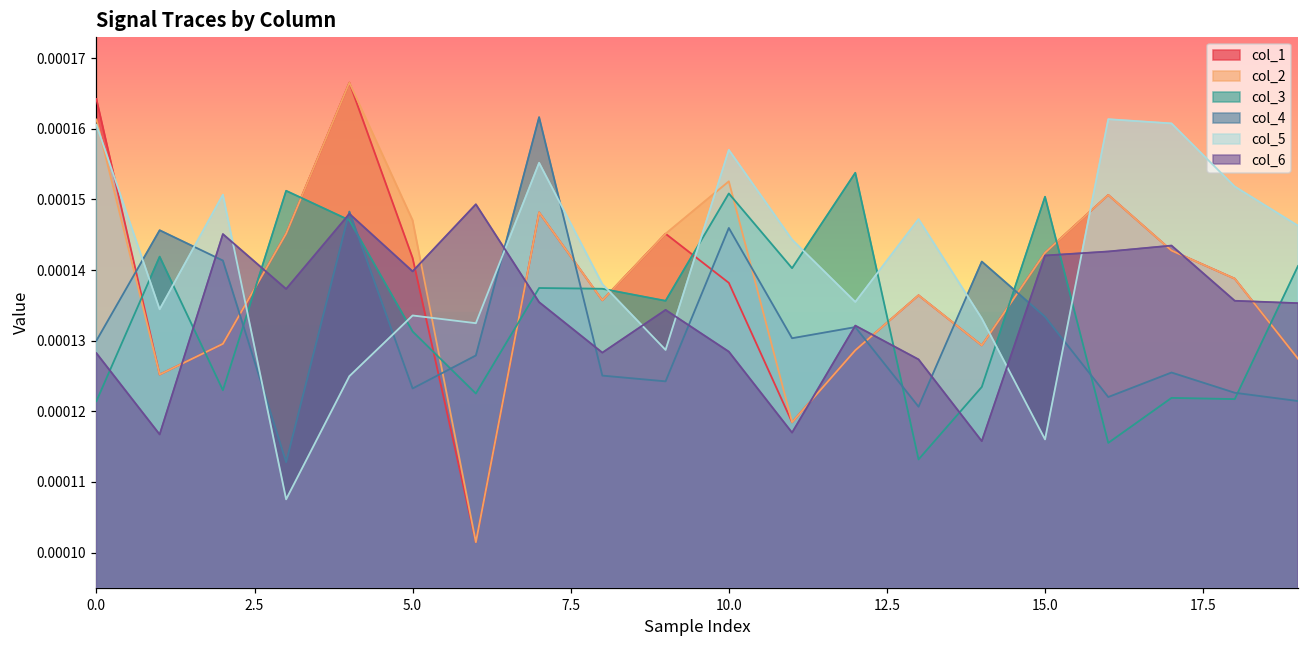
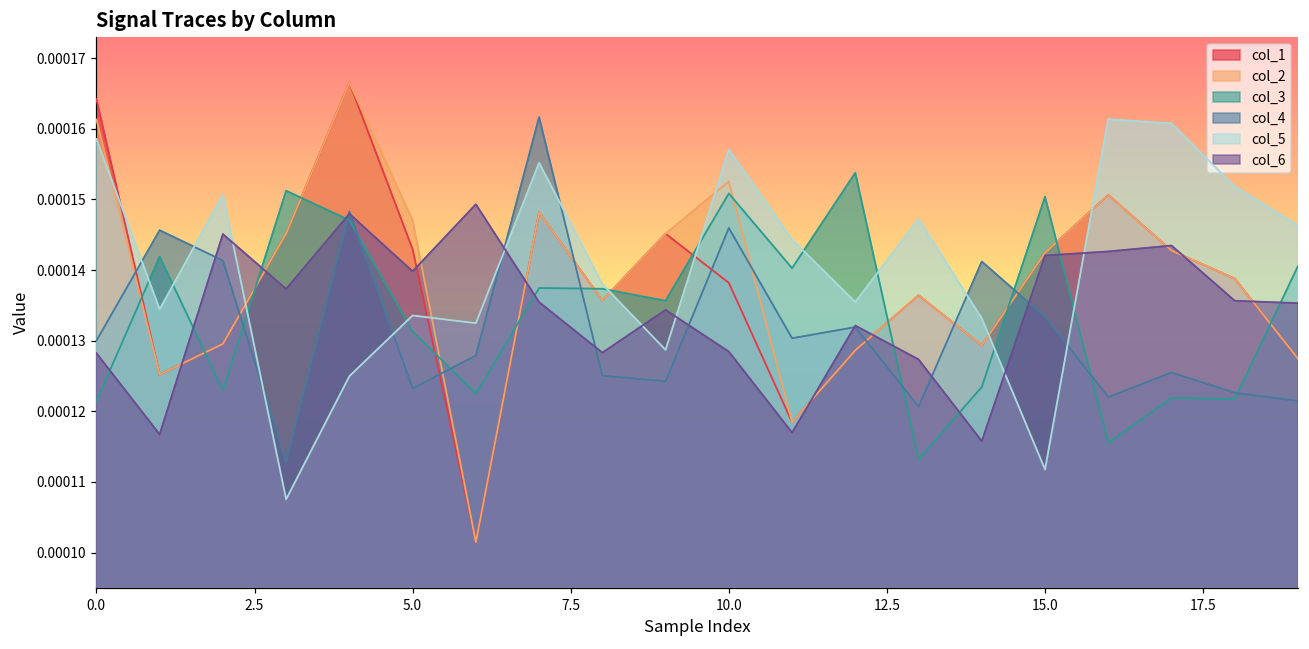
  {
    "col_1": {
      "0.0": 0.000164,
-     "5.0": 0.000142,
+     "5.0": 0.000143,
      "10.0": 0.000138
    },
    "col_2": {
      "0.0": 0.000161,
      "5.0": 0.000147,
      "10.0": 0.000153
    },
    "col_5": {
-     "0.0": 0.000161,
+     "0.0": 0.000159,
      "5.0": 0.000134,
      "10.0": 0.000157,
-     "15.0": 0.000116
+     "15.0": 0.000112
    }
  }
